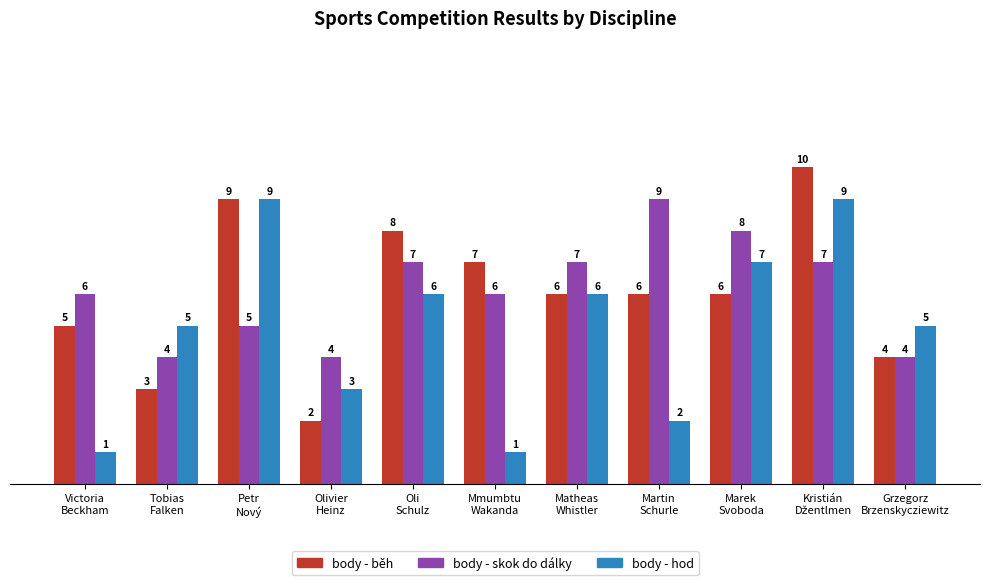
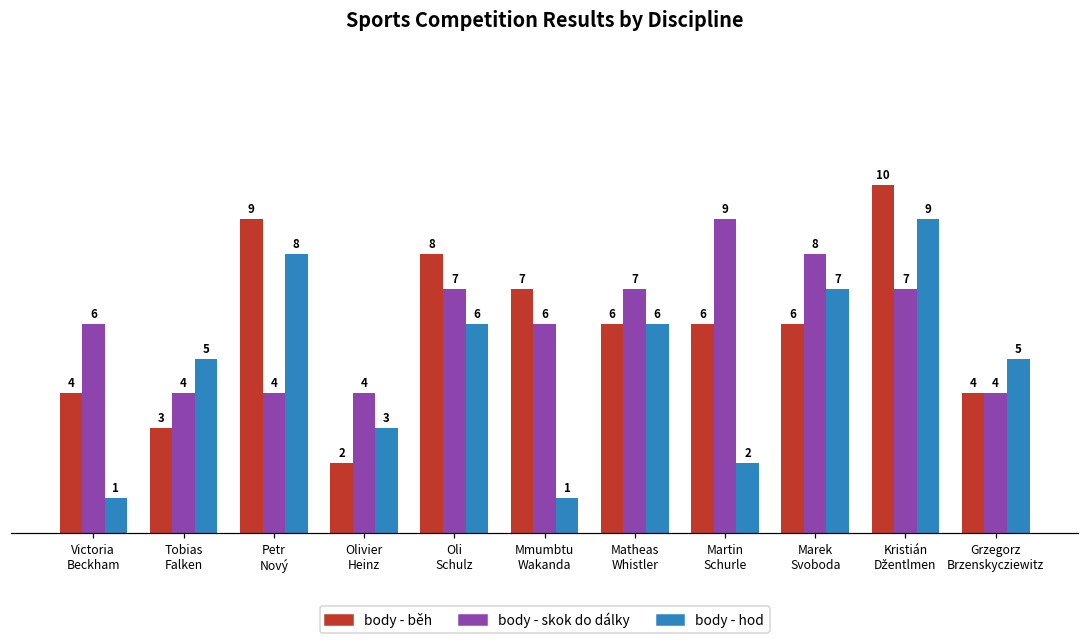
  {
    "body - běh": {
-     "Victoria Beckham": 5,
+     "Victoria Beckham": 4,
      "Tobias Falken": 3,
      "Petr Nový": 9,
      "Olivier Heinz": 2,
      "Oli Schulz": 8,
      "Mmumbtu Wakanda": 7,
      "Matheas Whistler": 6,
      "Martin Schurle": 6,
      "Marek Svoboda": 6,
      "Kristián Džentlmen": 10,
      "Grzegorz Brzenskycziewitz": 4
    },
    "body - skok do dálky": {
      "Victoria Beckham": 6,
      "Tobias Falken": 4,
-     "Petr Nový": 5,
+     "Petr Nový": 4,
      "Olivier Heinz": 4,
      "Oli Schulz": 7,
      "Mmumbtu Wakanda": 6,
      "Matheas Whistler": 7,
      "Martin Schurle": 9,
      "Marek Svoboda": 8,
      "Kristián Džentlmen": 7,
      "Grzegorz Brzenskycziewitz": 4
    },
    "body - hod": {
      "Victoria Beckham": 1,
      "Tobias Falken": 5,
-     "Petr Nový": 9,
+     "Petr Nový": 8,
      "Olivier Heinz": 3,
      "Oli Schulz": 6,
      "Mmumbtu Wakanda": 1,
      "Matheas Whistler": 6,
      "Martin Schurle": 2,
      "Marek Svoboda": 7,
      "Kristián Džentlmen": 9,
      "Grzegorz Brzenskycziewitz": 5
    }
  }
